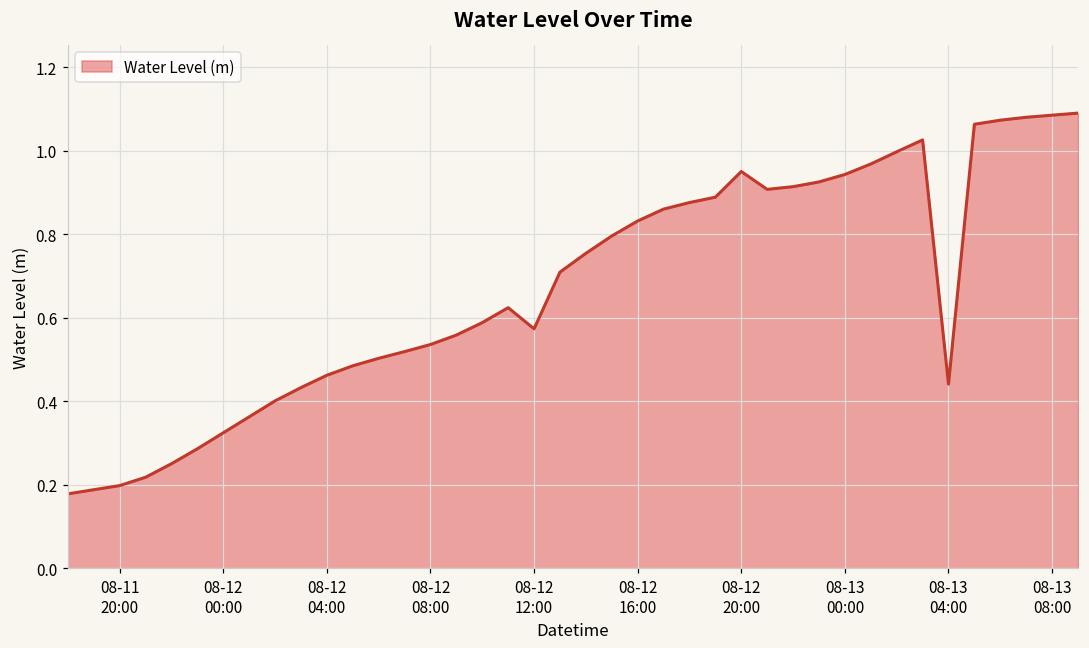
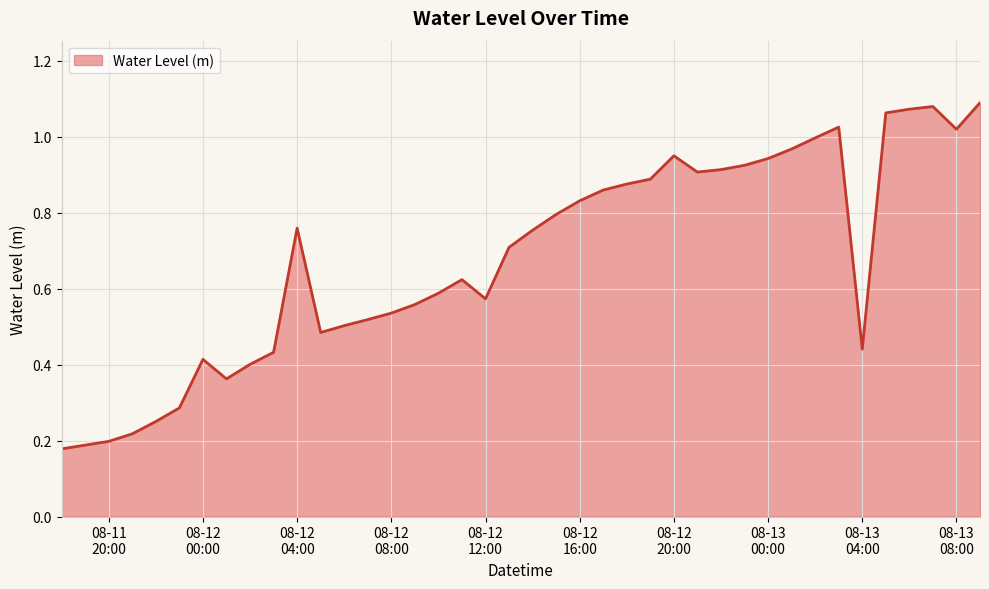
  {
    "08-11 20:00": 0.20,
-   "08-12 00:00": 0.32,
-   "08-12 04:00": 0.46,
+   "08-12 00:00": 0.41,
+   "08-12 04:00": 0.76,
    "08-12 08:00": 0.54,
    "08-12 12:00": 0.57,
    "08-12 16:00": 0.83,
    "08-12 20:00": 0.95,
    "08-13 00:00": 0.94,
    "08-13 04:00": 0.44,
-   "08-13 08:00": 1.08
+   "08-13 08:00": 1.02
  }
